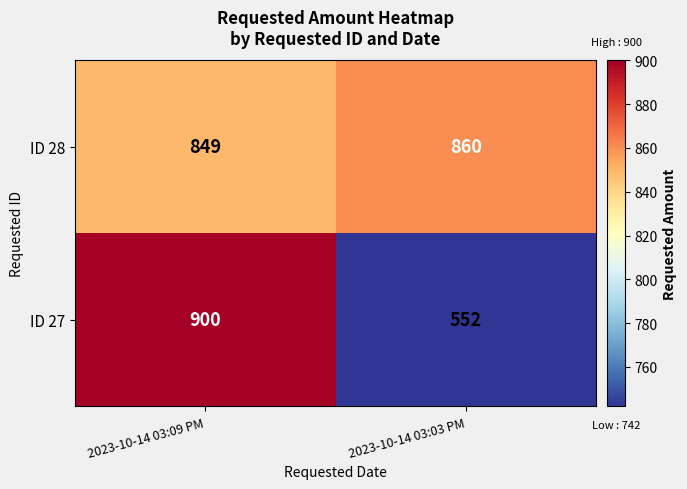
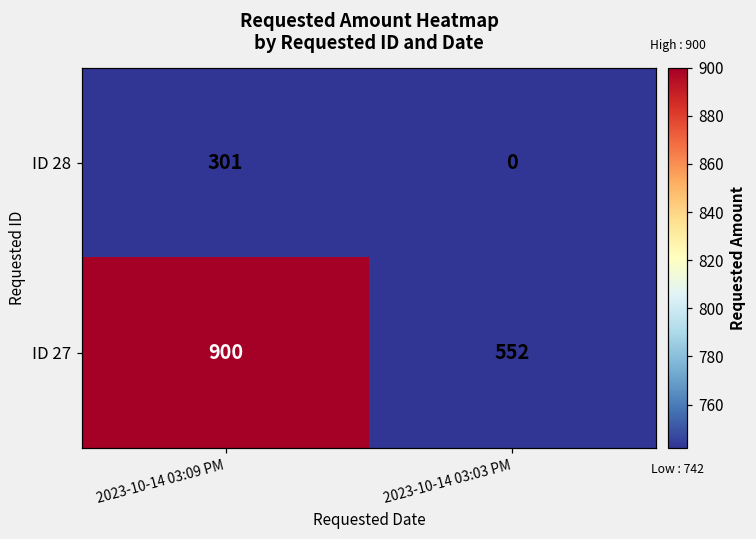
  {
    "ID 28": {
-     "2023-10-14 03:09 PM": 849,
-     "2023-10-14 03:03 PM": 860
+     "2023-10-14 03:09 PM": 301,
+     "2023-10-14 03:03 PM": 0
    },
    "ID 27": {
      "2023-10-14 03:09 PM": 900,
      "2023-10-14 03:03 PM": 552
    }
  }
